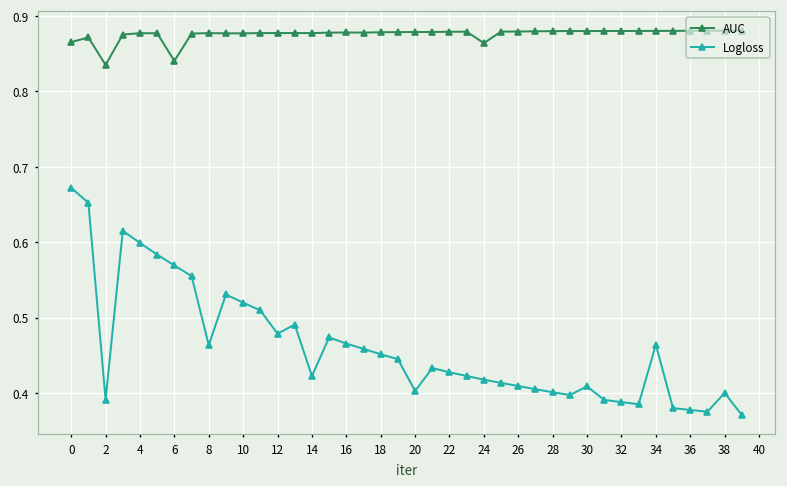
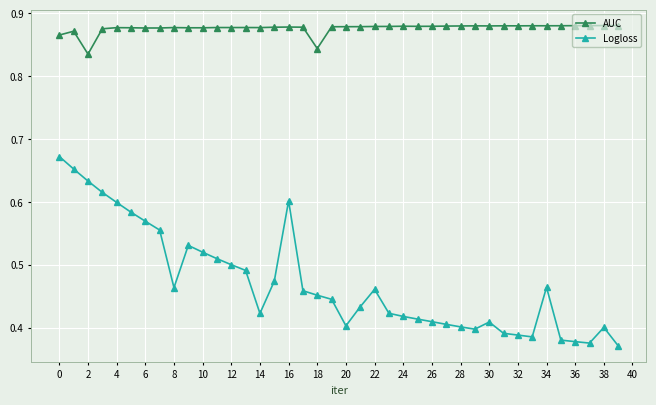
  {
    "AUC": {
      "0": 0.87,
      "2": 0.84,
      "4": 0.88,
-     "6": 0.84,
+     "6": 0.88,
      "8": 0.88,
      "10": 0.88,
      "12": 0.88,
      "14": 0.88,
      "16": 0.88,
-     "18": 0.88,
+     "18": 0.84,
      "20": 0.88,
      "22": 0.88,
-     "24": 0.86,
+     "24": 0.88,
      "26": 0.88,
      "28": 0.88,
      "30": 0.88,
      "32": 0.88,
      "34": 0.88
    },
    "Logloss": {
      "0": 0.67,
-     "2": 0.39,
+     "2": 0.63,
      "4": 0.60,
      "6": 0.57,
      "8": 0.46,
      "10": 0.52,
-     "12": 0.48,
+     "12": 0.50,
      "14": 0.42,
-     "16": 0.47,
+     "16": 0.60,
      "18": 0.45,
      "20": 0.40,
-     "22": 0.43,
+     "22": 0.46,
      "24": 0.42,
      "26": 0.41,
      "28": 0.40,
      "30": 0.41,
      "32": 0.39,
      "34": 0.46,
      "36": 0.38,
      "38": 0.40
    }
  }
